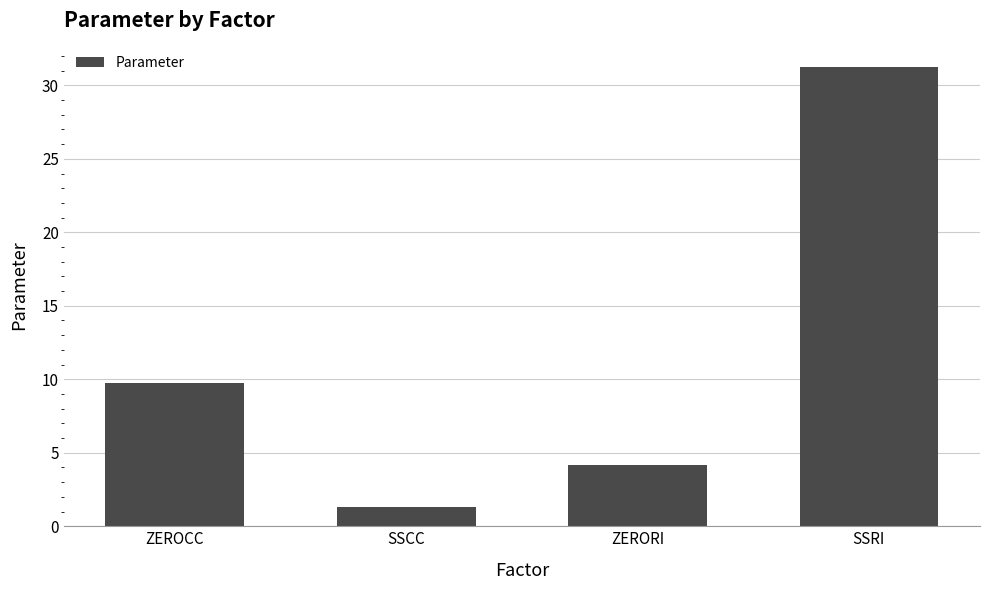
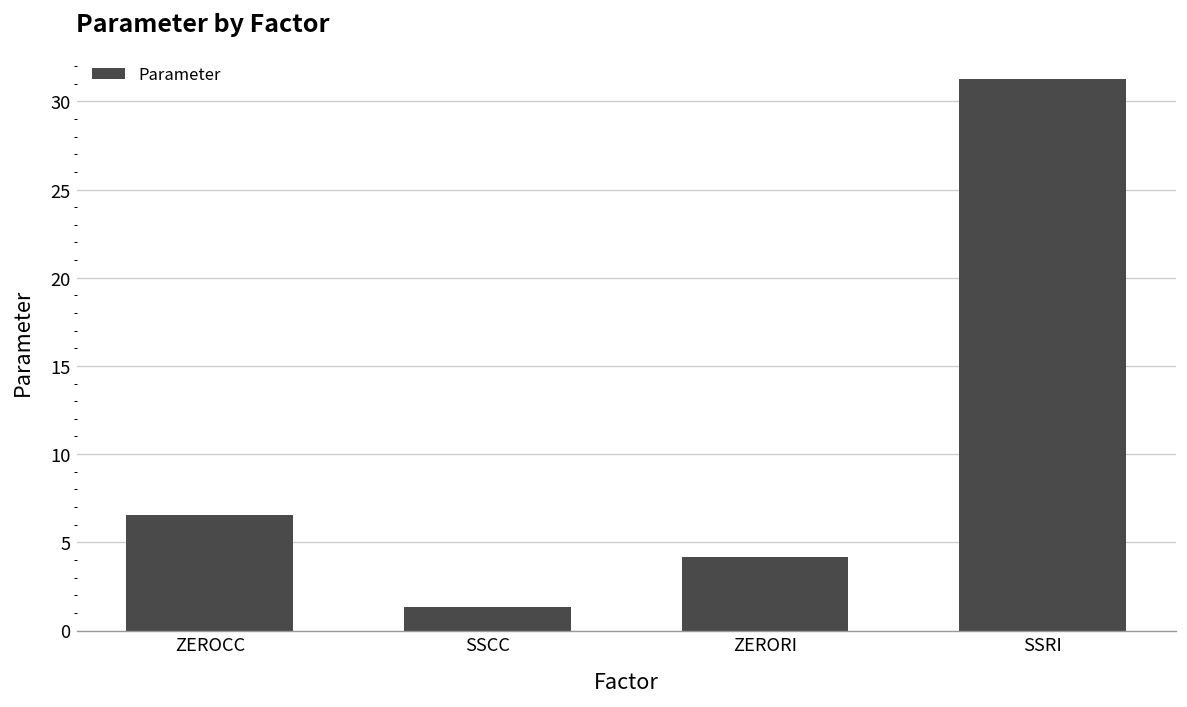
  {
-   "ZEROCC": 9.7,
+   "ZEROCC": 6.5,
    "SSCC": 1.3,
    "ZERORI": 4.1,
    "SSRI": 31.3
  }
